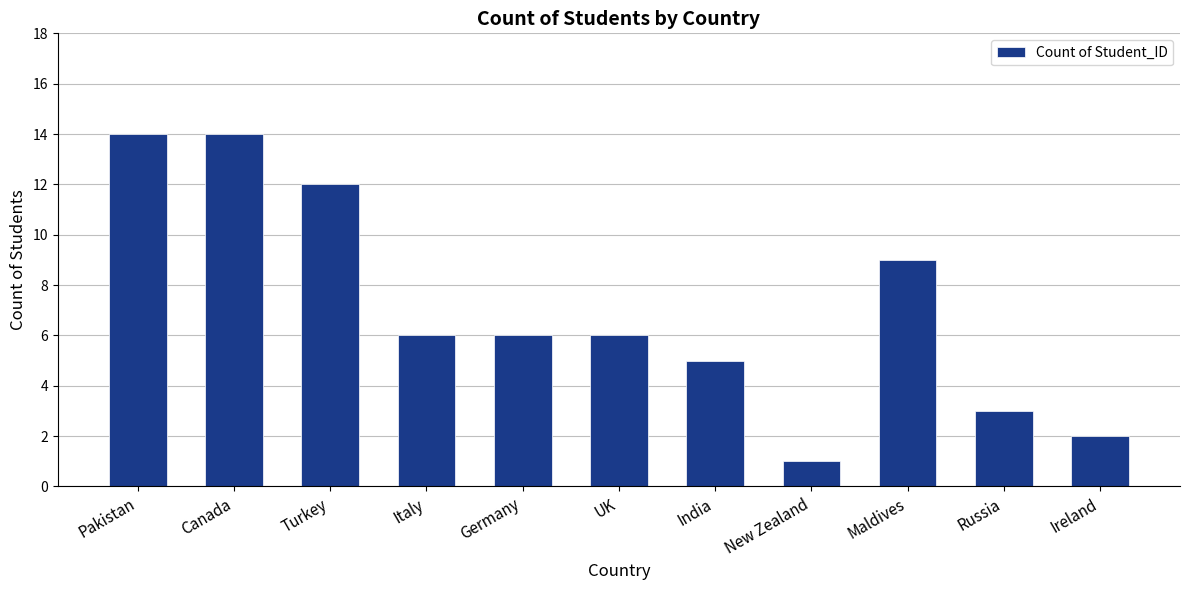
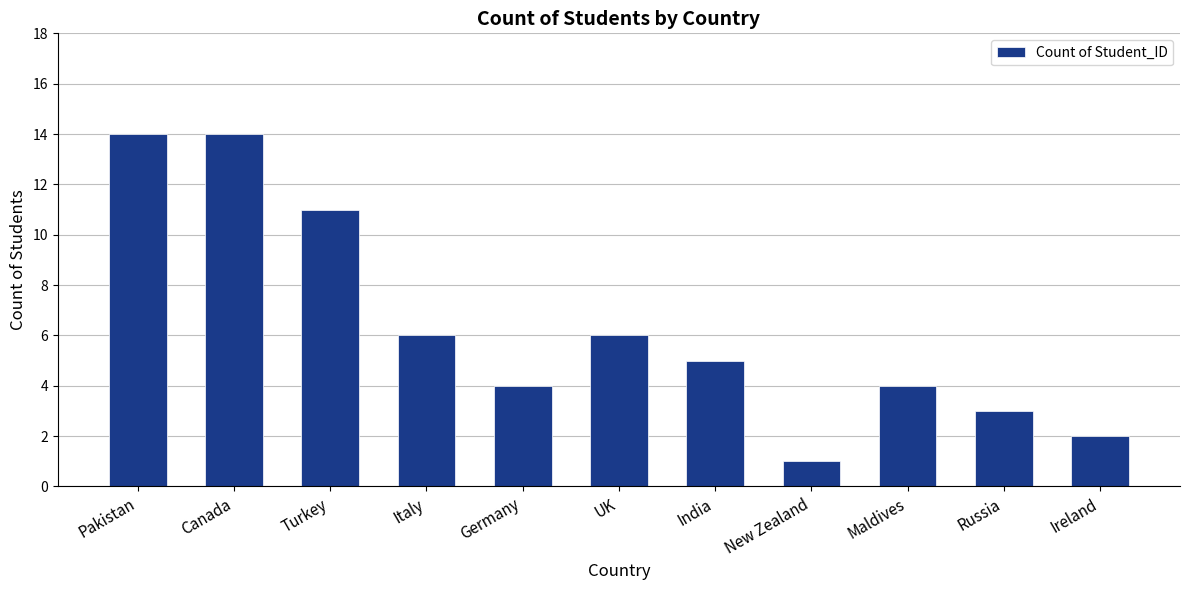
  {
    "Pakistan": 14,
    "Canada": 14,
-   "Turkey": 12,
+   "Turkey": 11,
    "Italy": 6,
-   "Germany": 6,
+   "Germany": 4,
    "UK": 6,
    "India": 5,
    "New Zealand": 1,
-   "Maldives": 9,
+   "Maldives": 4,
    "Russia": 3,
    "Ireland": 2
  }
